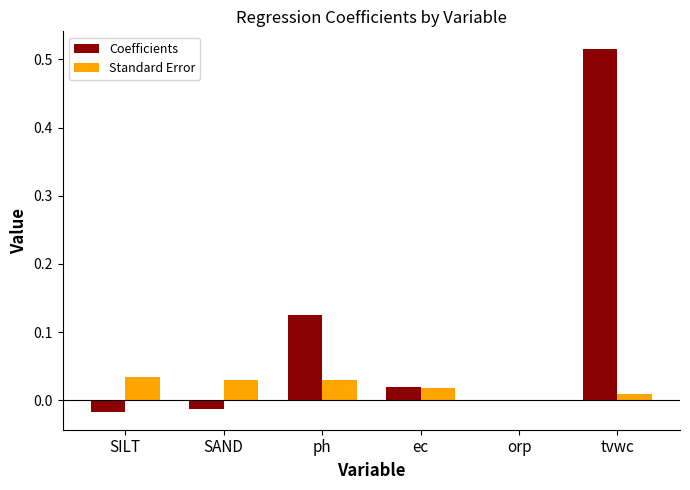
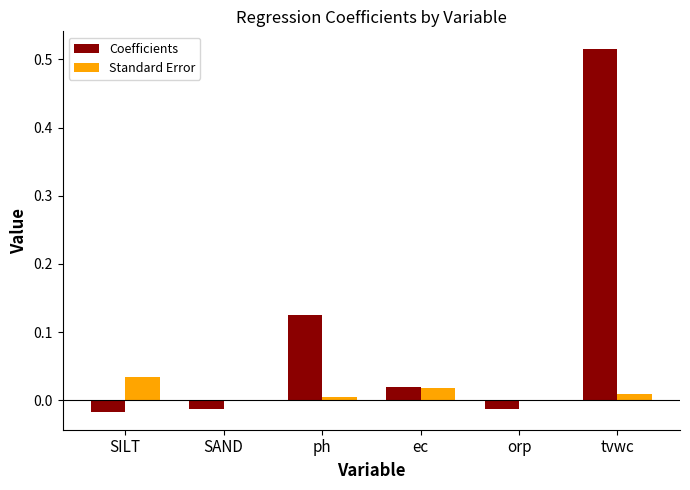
  {
    "Coefficients": {
      "SILT": -0.02,
      "SAND": -0.01,
      "ph": 0.13,
      "ec": 0.02,
-     "orp": 0.00,
+     "orp": -0.01,
      "tvwc": 0.51
    },
    "Standard Error": {
      "SILT": 0.03,
-     "SAND": 0.03,
-     "ph": 0.03,
+     "SAND": 0.00,
+     "ph": 0.01,
      "ec": 0.02,
      "tvwc": 0.01
    }
  }
